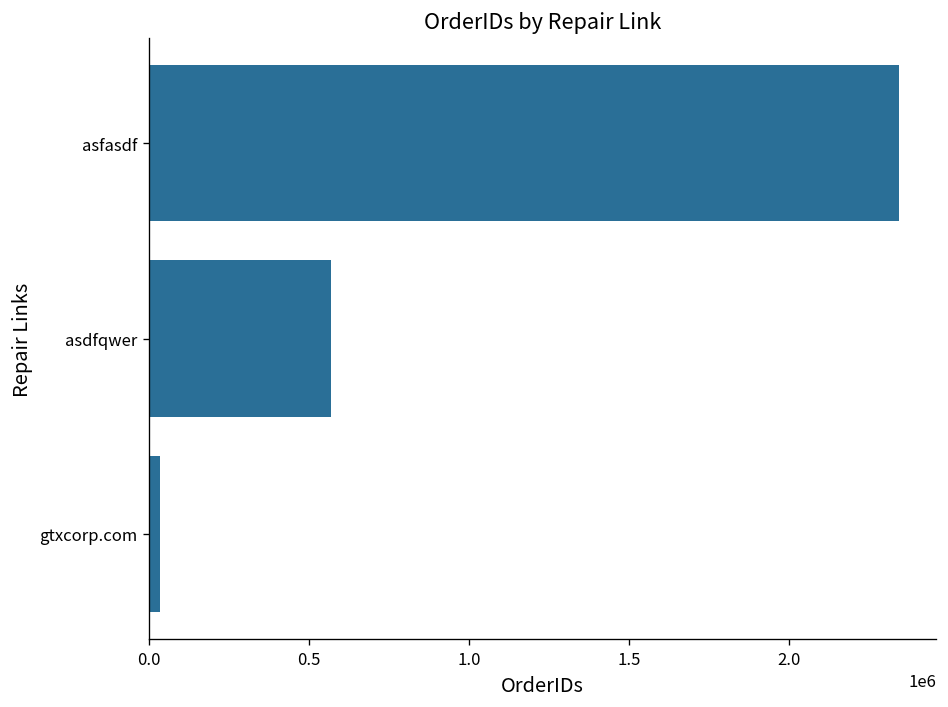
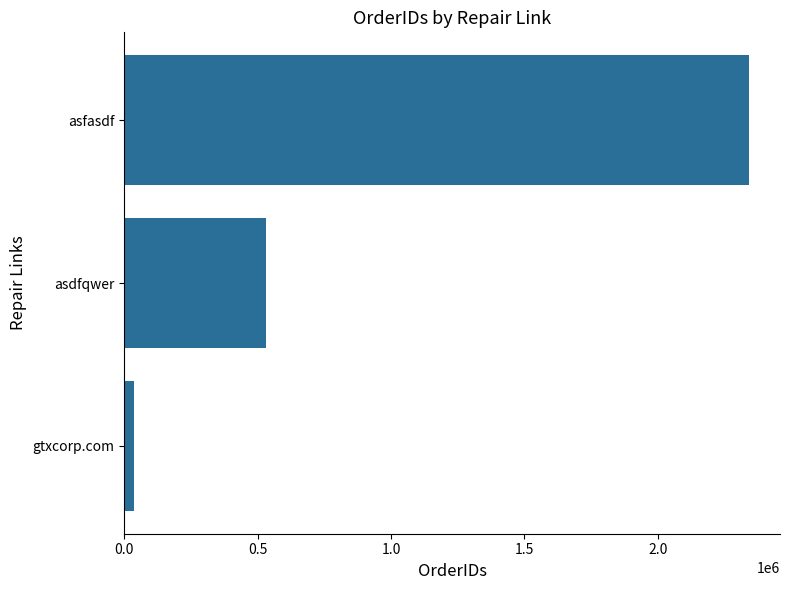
  {
    "asfasdf": 2340000,
-   "asdfqwer": 570000,
+   "asdfqwer": 530000,
    "gtxcorp.com": 40000
  }
